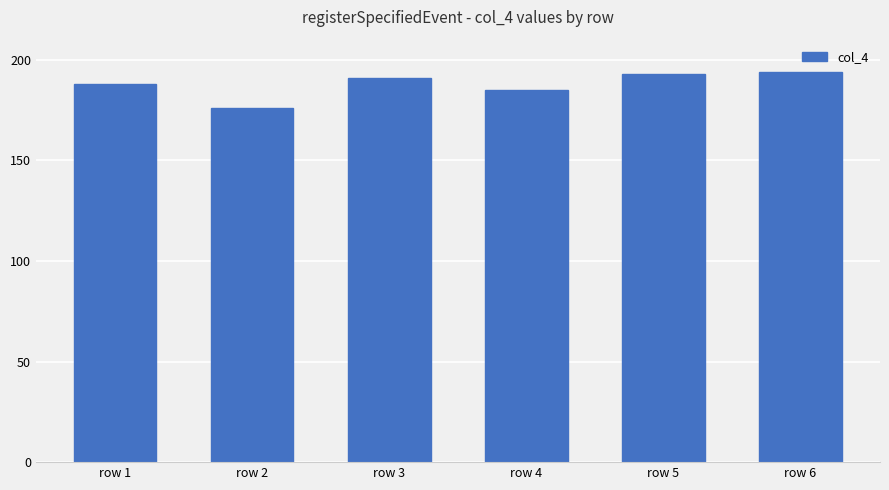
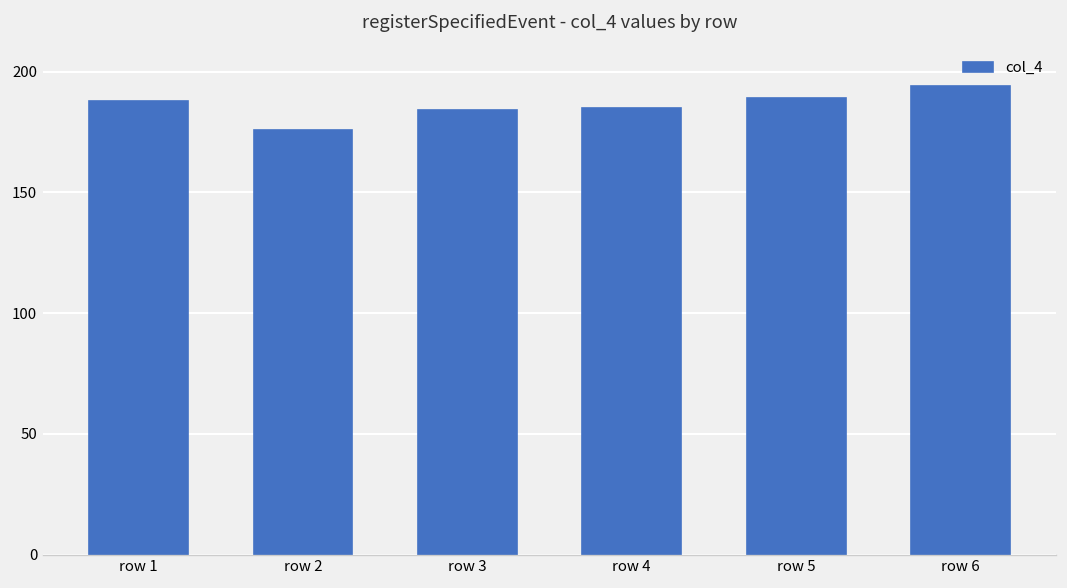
  {
    "row 1": 188,
    "row 2": 176,
-   "row 3": 191,
+   "row 3": 184,
    "row 4": 185,
-   "row 5": 193,
+   "row 5": 189,
    "row 6": 194
  }
